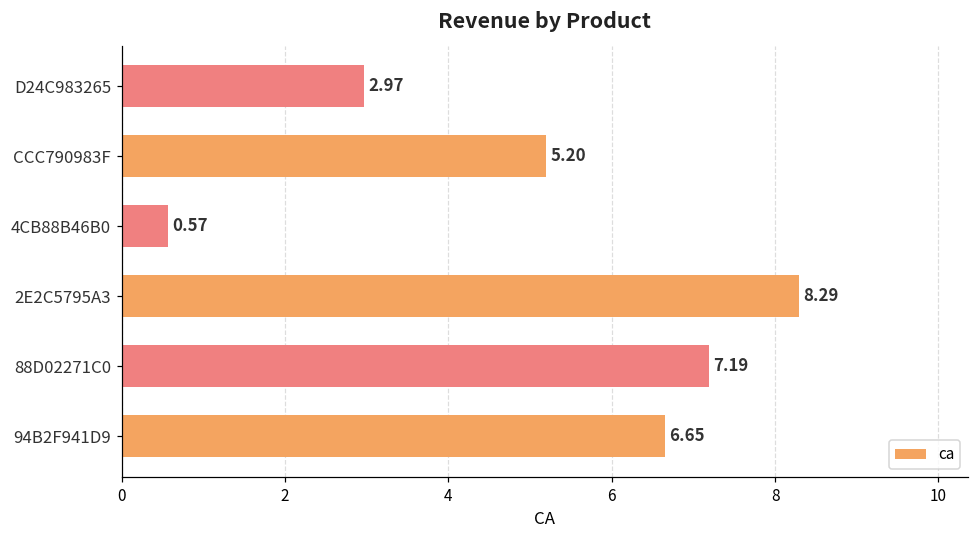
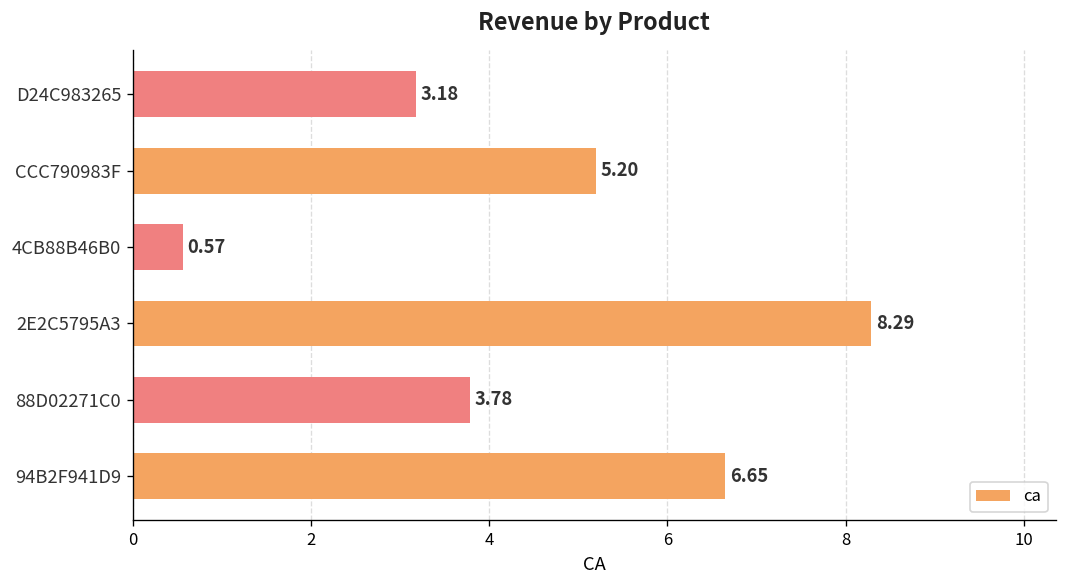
  {
-   "D24C983265": 2.97,
+   "D24C983265": 3.18,
    "CCC790983F": 5.20,
    "4CB88B46B0": 0.57,
    "2E2C5795A3": 8.29,
-   "88D02271C0": 7.19,
+   "88D02271C0": 3.78,
    "94B2F941D9": 6.65
  }
